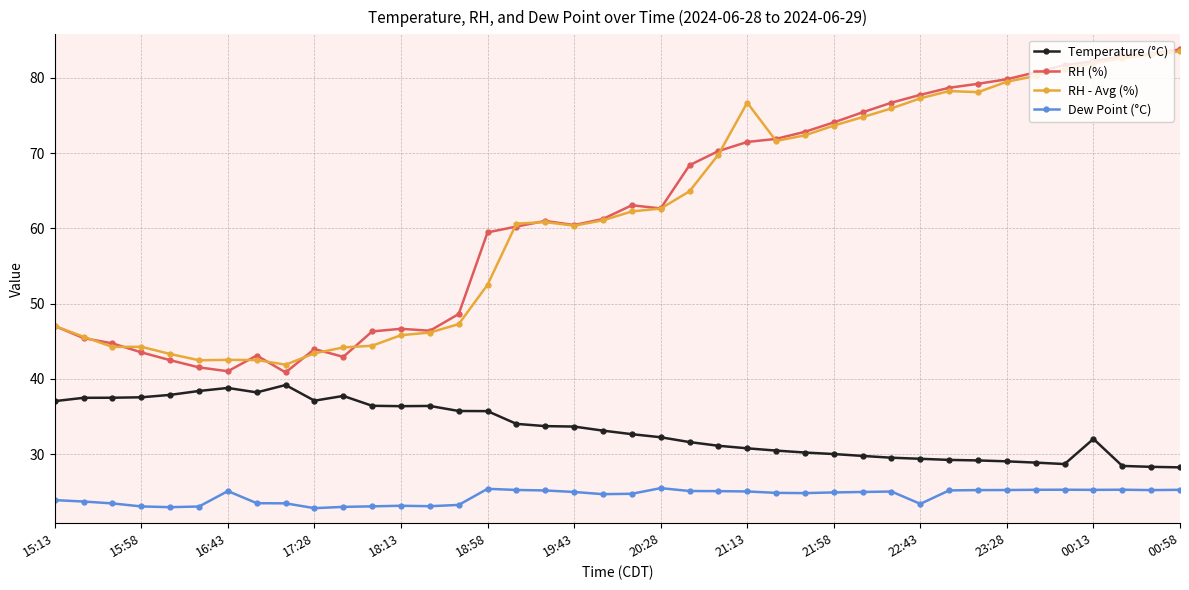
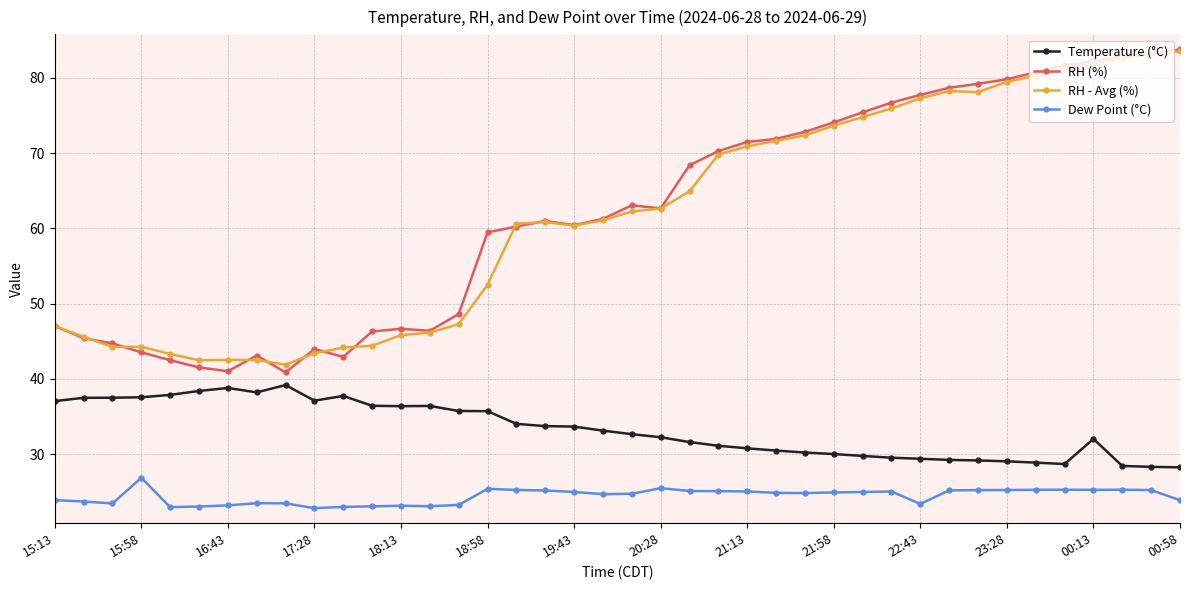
  {
    "Temperature (°C)": {
      "15:13": 37,
      "15:58": 38,
      "16:43": 39,
      "17:28": 37,
      "18:13": 36,
      "18:58": 36,
      "19:43": 34,
      "20:28": 32,
      "21:13": 31,
      "21:58": 30,
      "22:43": 29,
      "23:28": 29,
      "00:13": 32,
      "00:58": 28
    },
    "RH (%)": {
      "15:58": 44,
      "16:43": 41,
      "17:28": 44,
      "18:13": 47,
      "18:58": 59,
      "21:13": 71,
      "21:58": 74,
      "22:43": 78
    },
    "RH - Avg (%)": {
      "15:58": 44,
      "16:43": 43,
      "17:28": 43,
      "18:13": 46,
      "18:58": 53,
-     "21:13": 77,
+     "21:13": 71,
      "21:58": 74,
      "22:43": 77
    },
    "Dew Point (°C)": {
      "15:13": 24,
-     "15:58": 23,
-     "16:43": 25,
+     "15:58": 27,
+     "16:43": 23,
      "17:28": 23,
      "18:13": 23,
      "18:58": 25,
      "19:43": 25,
      "20:28": 25,
      "21:13": 25,
      "21:58": 25,
      "22:43": 23,
      "23:28": 25,
      "00:13": 25,
-     "00:58": 25
+     "00:58": 24
    }
  }
